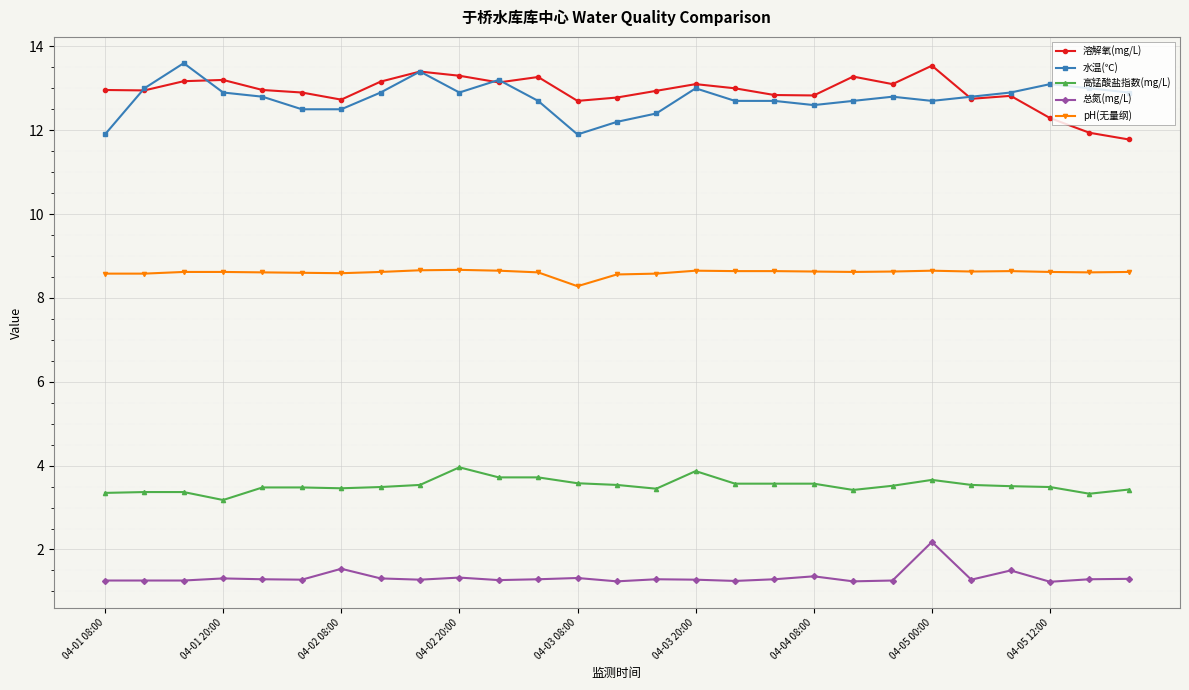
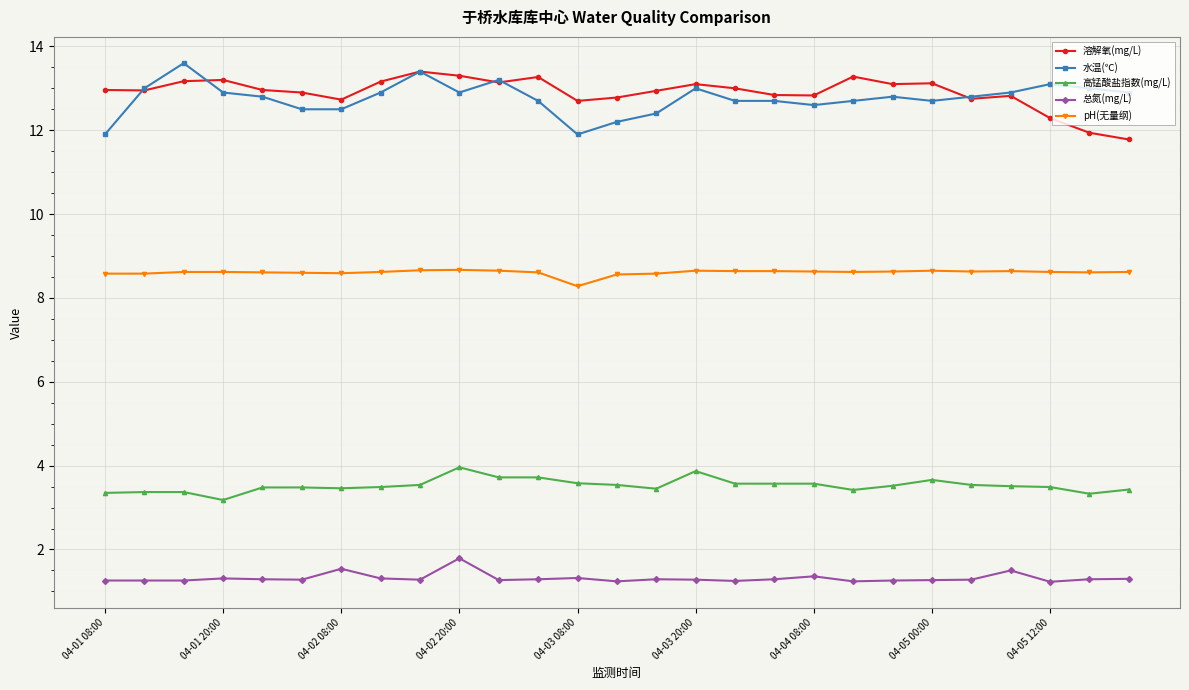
  {
    "溶解氧(mg/L)": {
      "04-01 08:00": 13.0,
      "04-01 20:00": 13.2,
      "04-02 08:00": 12.7,
      "04-02 20:00": 13.3,
      "04-03 08:00": 12.7,
      "04-03 20:00": 13.1,
      "04-04 08:00": 12.8,
-     "04-05 00:00": 13.5,
+     "04-05 00:00": 13.1,
      "04-05 12:00": 12.3
    },
    "水温(℃)": {
      "04-01 08:00": 11.9,
      "04-01 20:00": 12.9,
      "04-02 08:00": 12.5,
      "04-02 20:00": 12.9,
      "04-03 08:00": 11.9,
      "04-03 20:00": 13.0,
      "04-04 08:00": 12.6,
      "04-05 00:00": 12.7,
      "04-05 12:00": 13.1
    },
    "高锰酸盐指数(mg/L)": {
      "04-01 08:00": 3.4,
      "04-01 20:00": 3.2,
      "04-02 08:00": 3.5,
      "04-02 20:00": 4.0,
      "04-03 08:00": 3.6,
      "04-03 20:00": 3.9,
      "04-04 08:00": 3.6,
      "04-05 00:00": 3.7,
      "04-05 12:00": 3.5
    },
    "总氮(mg/L)": {
      "04-01 08:00": 1.3,
      "04-01 20:00": 1.3,
      "04-02 08:00": 1.5,
-     "04-02 20:00": 1.3,
+     "04-02 20:00": 1.8,
      "04-03 08:00": 1.3,
      "04-03 20:00": 1.3,
      "04-04 08:00": 1.4,
-     "04-05 00:00": 2.2,
+     "04-05 00:00": 1.3,
      "04-05 12:00": 1.2
    },
    "pH(无量纲)": {
      "04-01 08:00": 8.6,
      "04-01 20:00": 8.6,
      "04-02 08:00": 8.6,
      "04-02 20:00": 8.7,
      "04-03 08:00": 8.3,
      "04-03 20:00": 8.7,
      "04-04 08:00": 8.6,
      "04-05 00:00": 8.7,
      "04-05 12:00": 8.6
    }
  }
